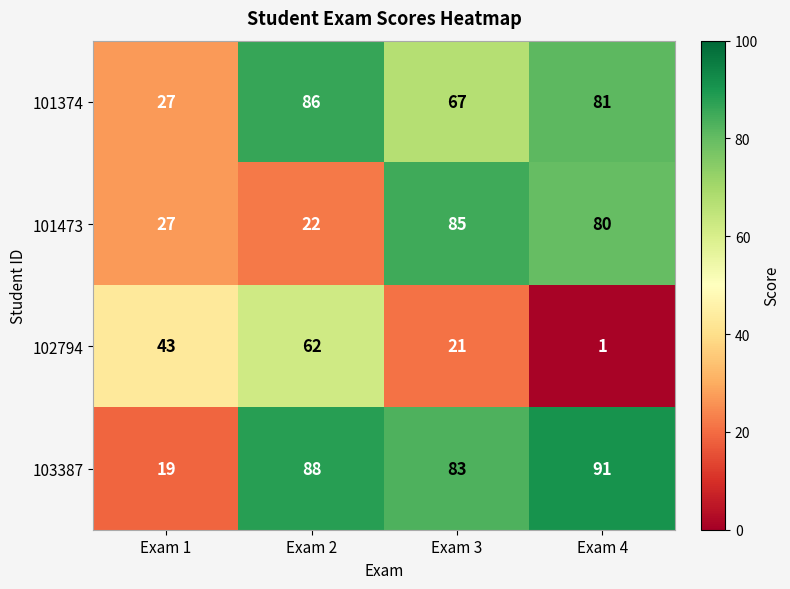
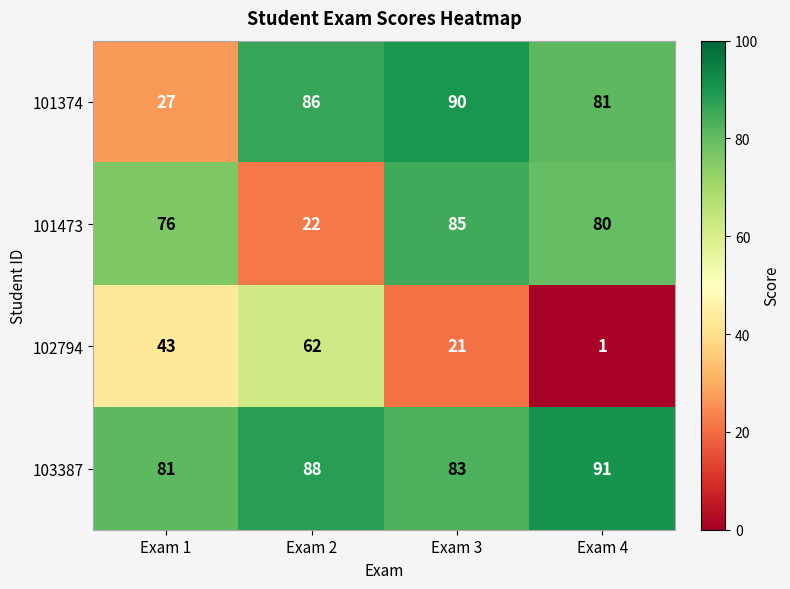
  {
    "101374": {
      "Exam 1": 27,
      "Exam 2": 86,
-     "Exam 3": 67,
+     "Exam 3": 90,
      "Exam 4": 81
    },
    "101473": {
-     "Exam 1": 27,
+     "Exam 1": 76,
      "Exam 2": 22,
      "Exam 3": 85,
      "Exam 4": 80
    },
    "102794": {
      "Exam 1": 43,
      "Exam 2": 62,
      "Exam 3": 21,
      "Exam 4": 1
    },
    "103387": {
-     "Exam 1": 19,
+     "Exam 1": 81,
      "Exam 2": 88,
      "Exam 3": 83,
      "Exam 4": 91
    }
  }
